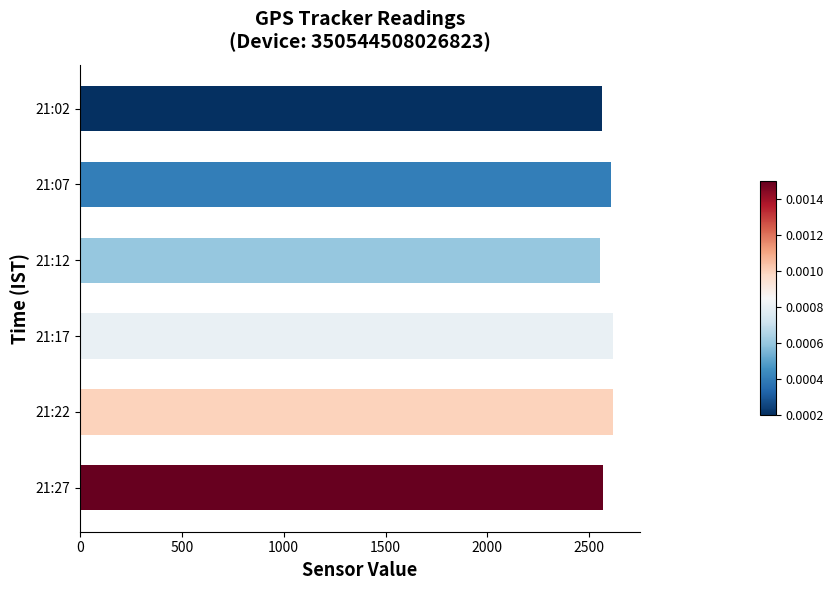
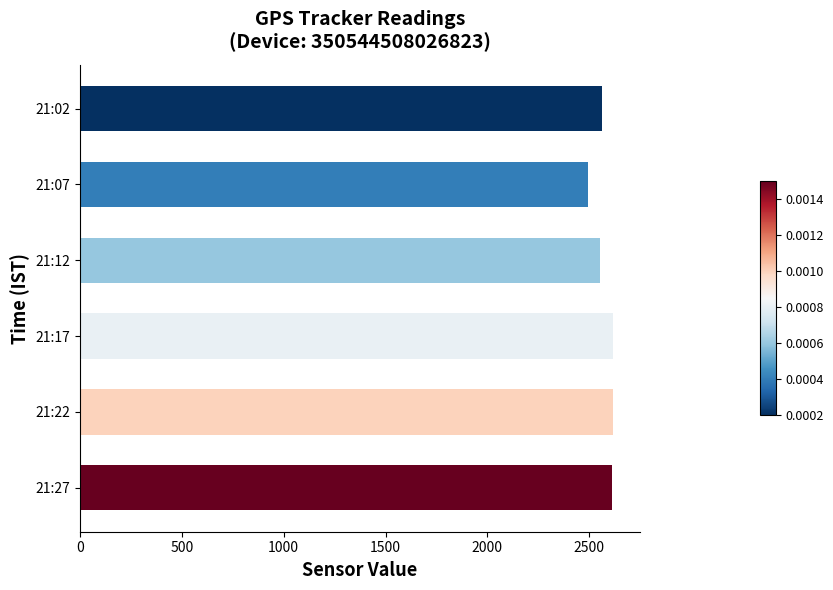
  {
    "21:02": 2560,
-   "21:07": 2610,
+   "21:07": 2490,
    "21:12": 2550,
    "21:17": 2620,
    "21:22": 2610,
-   "21:27": 2570
+   "21:27": 2610
  }
